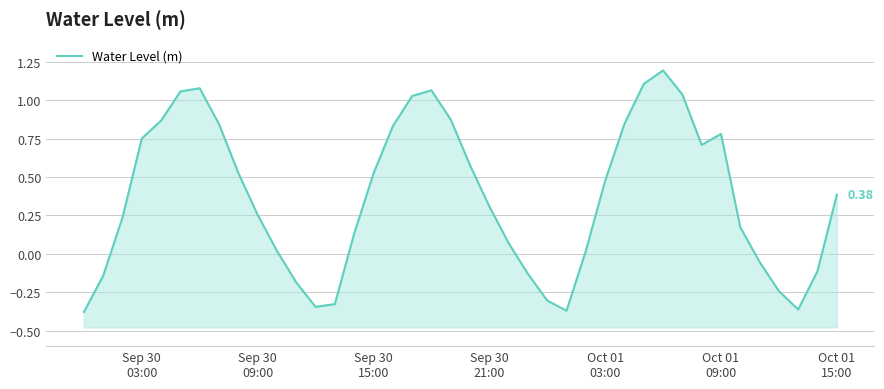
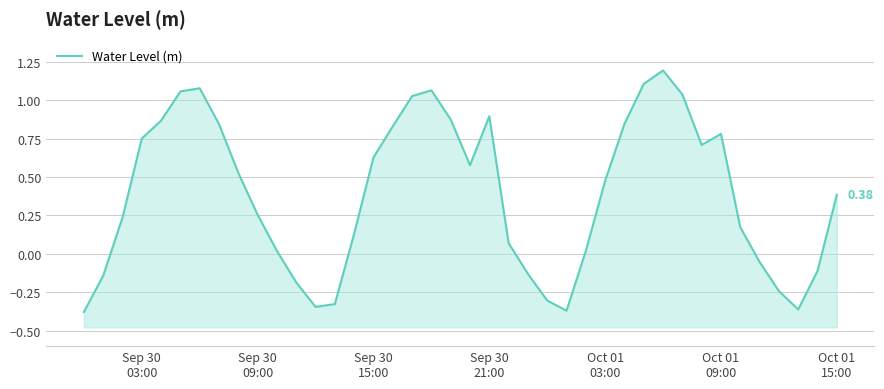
  {
    "Sep 30 03:00": 0.75,
    "Sep 30 09:00": 0.25,
-   "Sep 30 15:00": 0.52,
-   "Sep 30 21:00": 0.31,
+   "Sep 30 15:00": 0.63,
+   "Sep 30 21:00": 0.90,
    "Oct 01 03:00": 0.48,
    "Oct 01 09:00": 0.78
  }
